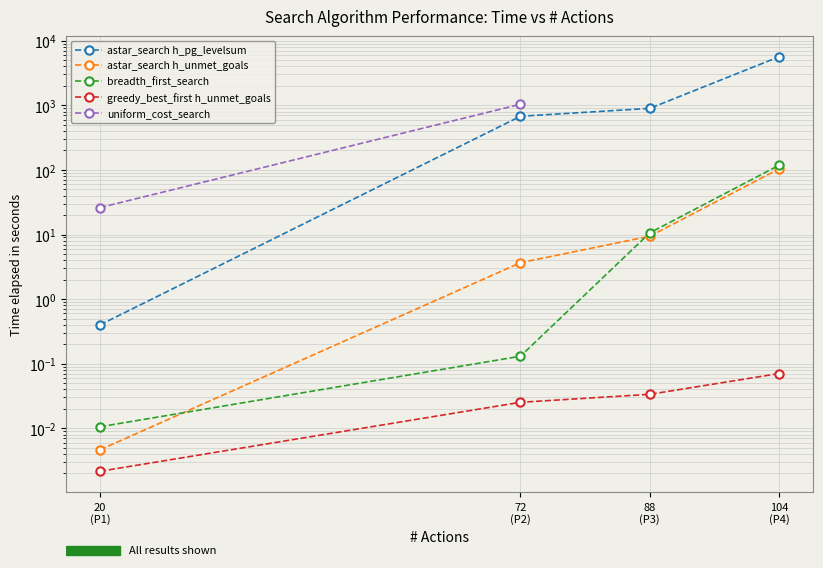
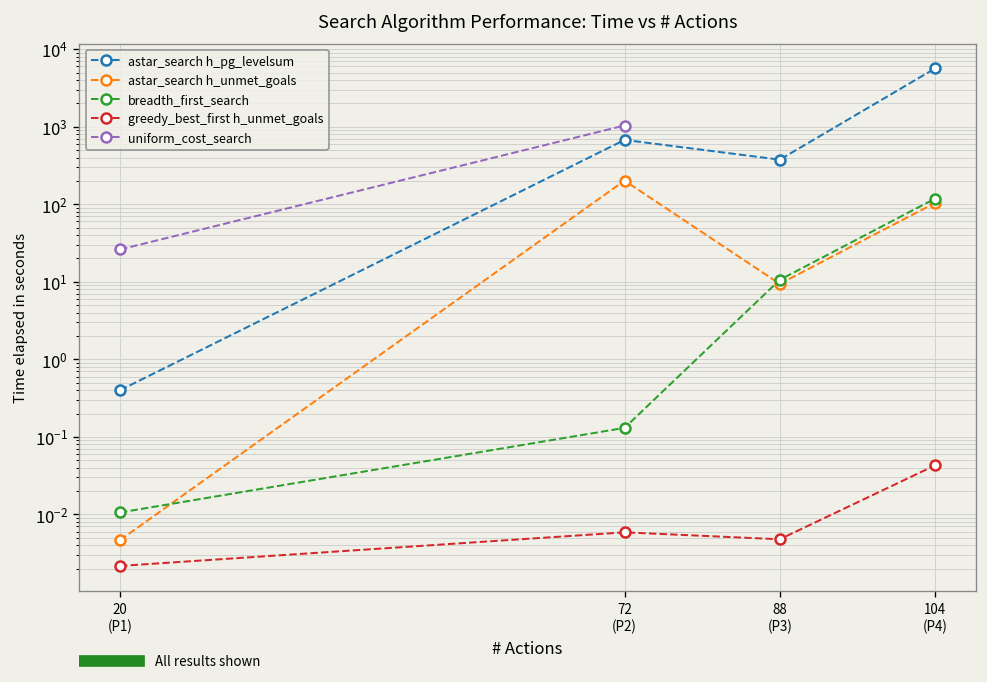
  {
    "astar_search h_pg_levelsum": {
      "20 (P1)": 0.4,
      "72 (P2)": 700,
-     "88 (P3)": 900,
+     "88 (P3)": 400,
      "104 (P4)": 6000
    },
    "astar_search h_unmet_goals": {
      "20 (P1)": 0.005,
-     "72 (P2)": 4,
+     "72 (P2)": 200,
      "88 (P3)": 9,
      "104 (P4)": 100
    },
    "breadth_first_search": {
      "20 (P1)": 0.011,
      "72 (P2)": 0.13,
      "88 (P3)": 11,
      "104 (P4)": 120
    },
    "greedy_best_first h_unmet_goals": {
      "20 (P1)": 0.002,
-     "72 (P2)": 0.025,
-     "88 (P3)": 0.03,
-     "104 (P4)": 0.07
+     "72 (P2)": 0.006,
+     "88 (P3)": 0.005,
+     "104 (P4)": 0.04
    },
    "uniform_cost_search": {
      "20 (P1)": 26,
      "72 (P2)": 1000
    }
  }
